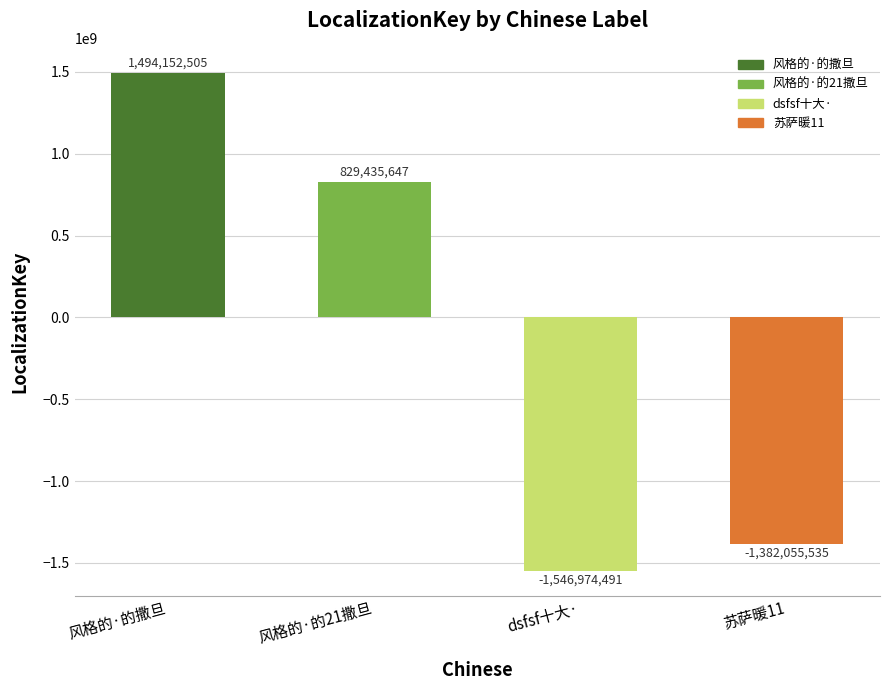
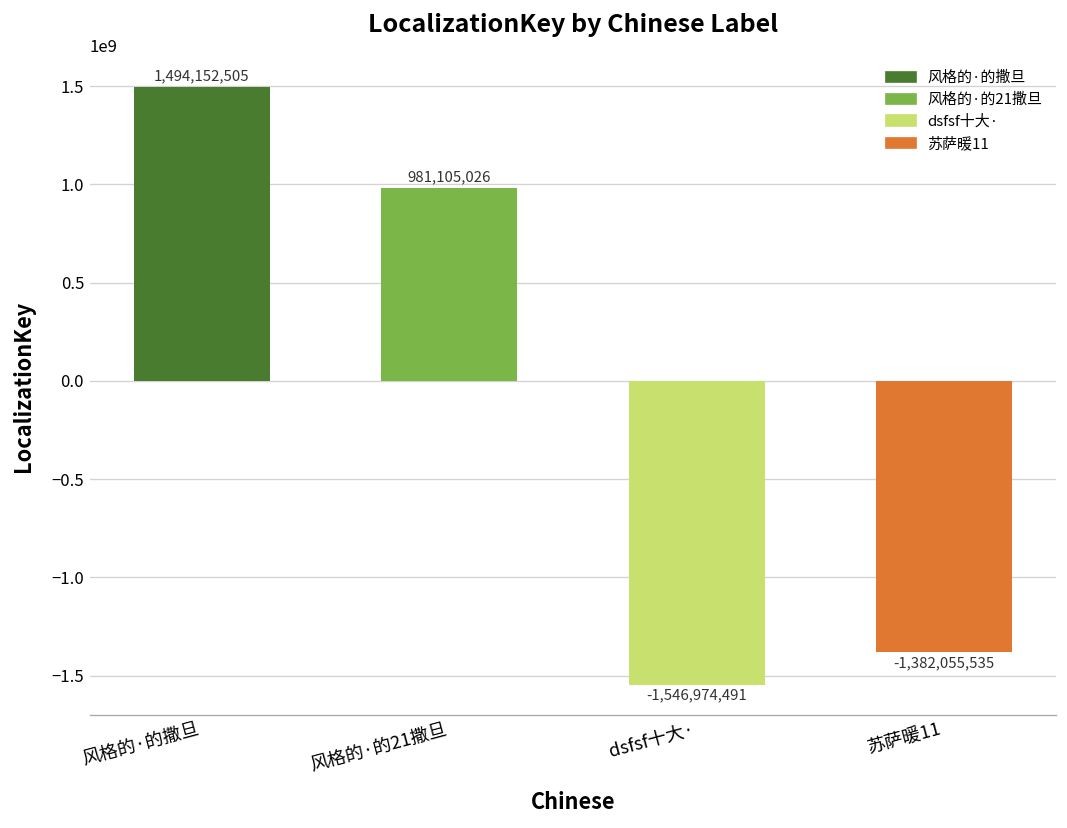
  {
    "风格的·的撒旦": "1,494,152,505",
-   "风格的·的21撒旦": "829,435,647",
+   "风格的·的21撒旦": "981,105,026",
    "dsfsf十大·": "-1,546,974,491",
    "苏萨暖11": "-1,382,055,535"
  }
